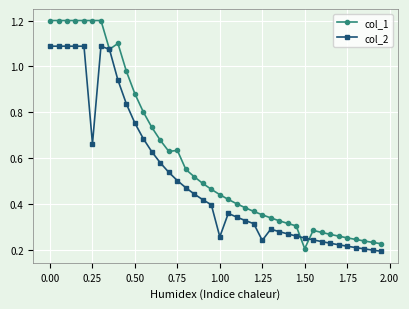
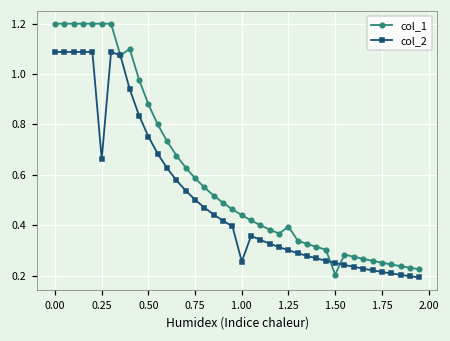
  {
    "col_1": {
      "0.00": 1.20,
      "0.25": 1.20,
      "0.50": 0.88,
-     "0.75": 0.63,
+     "0.75": 0.59,
      "1.00": 0.44,
-     "1.25": 0.35,
+     "1.25": 0.40,
      "1.50": 0.20,
      "1.75": 0.25
    },
    "col_2": {
      "0.00": 1.09,
      "0.25": 0.66,
      "0.50": 0.75,
      "0.75": 0.50,
      "1.00": 0.26,
-     "1.25": 0.24,
+     "1.25": 0.30,
      "1.50": 0.25,
      "1.75": 0.21
    }
  }
